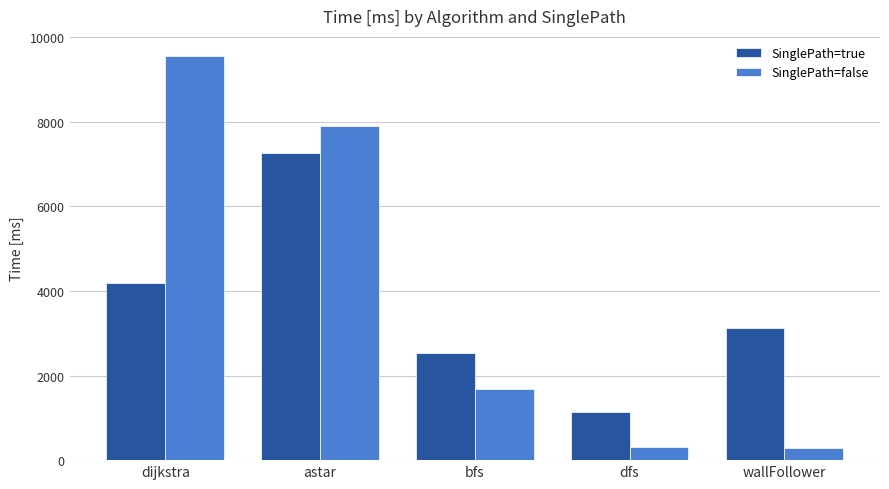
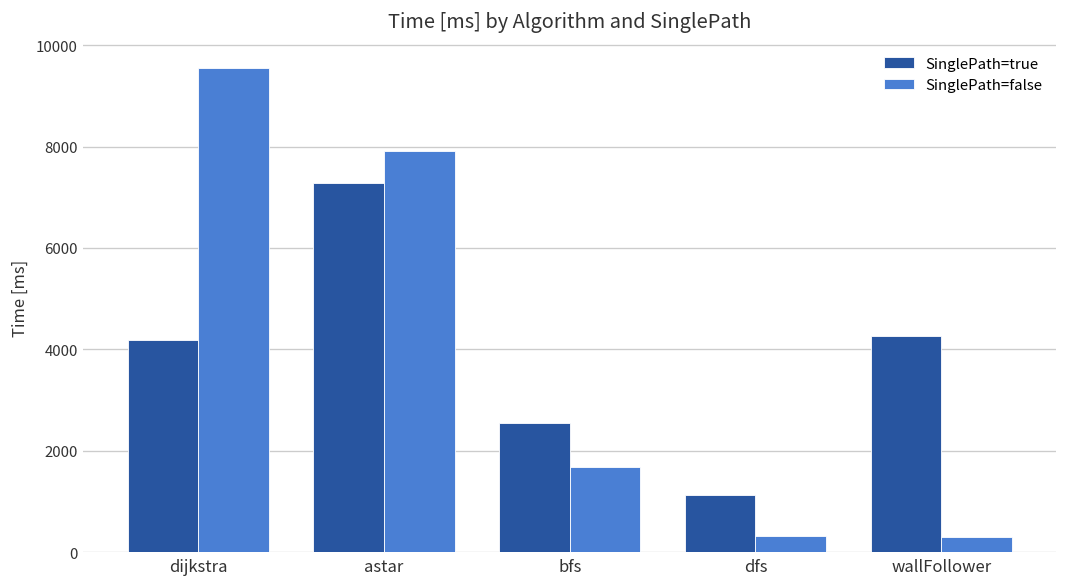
  {
    "SinglePath=true": {
      "dijkstra": 4200,
      "astar": 7300,
      "bfs": 2500,
      "dfs": 1100,
-     "wallFollower": 3100
+     "wallFollower": 4300
    },
    "SinglePath=false": {
      "dijkstra": 9600,
      "astar": 7900,
      "bfs": 1700,
      "dfs": 300,
      "wallFollower": 300
    }
  }
